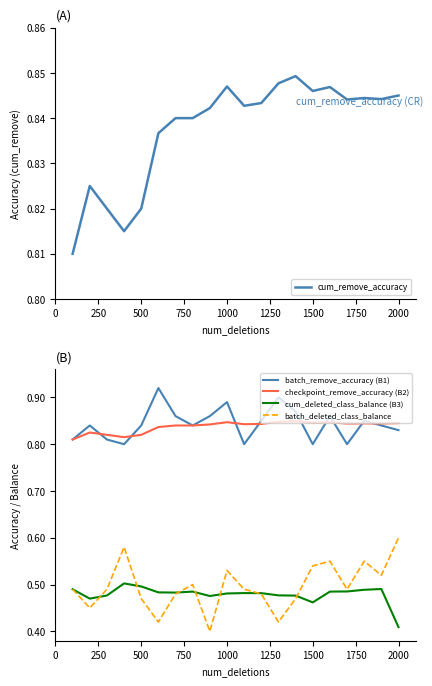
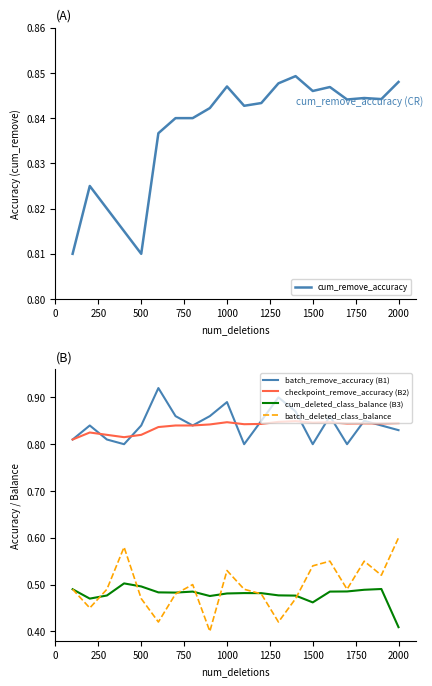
  {
    "(A)": {
-     "500": 0.82,
+     "500": 0.81,
      "1000": 0.847,
      "1500": 0.846,
-     "2000": 0.845
+     "2000": 0.848
    },
    "(B)": {
      "batch_remove_accuracy (B1)": {
        "500": 0.84,
        "1000": 0.89,
        "1500": 0.80,
        "2000": 0.83
      },
      "checkpoint_remove_accuracy (B2)": {
        "500": 0.82,
        "1000": 0.85,
        "2000": 0.85
      },
      "cum_deleted_class_balance (B3)": {
        "500": 0.50,
        "1000": 0.48,
        "1500": 0.46,
        "2000": 0.41
      },
      "batch_deleted_class_balance": {
        "500": 0.47,
        "1000": 0.53,
        "1500": 0.54,
        "2000": 0.60
      }
    }
  }
